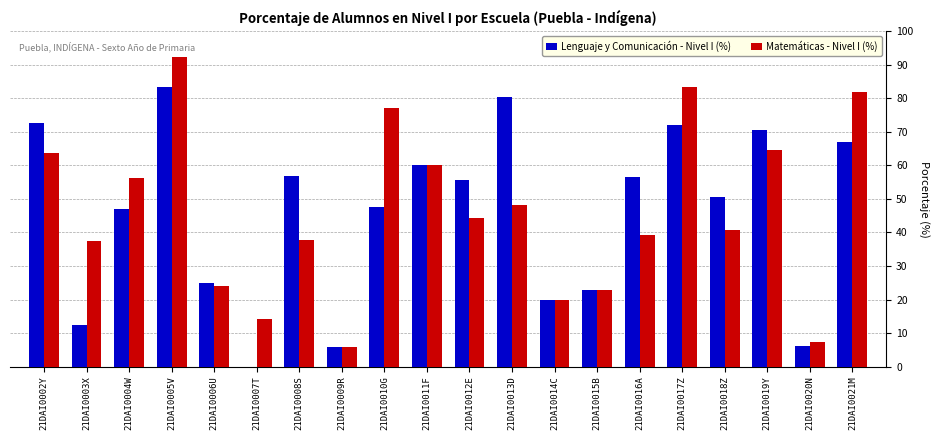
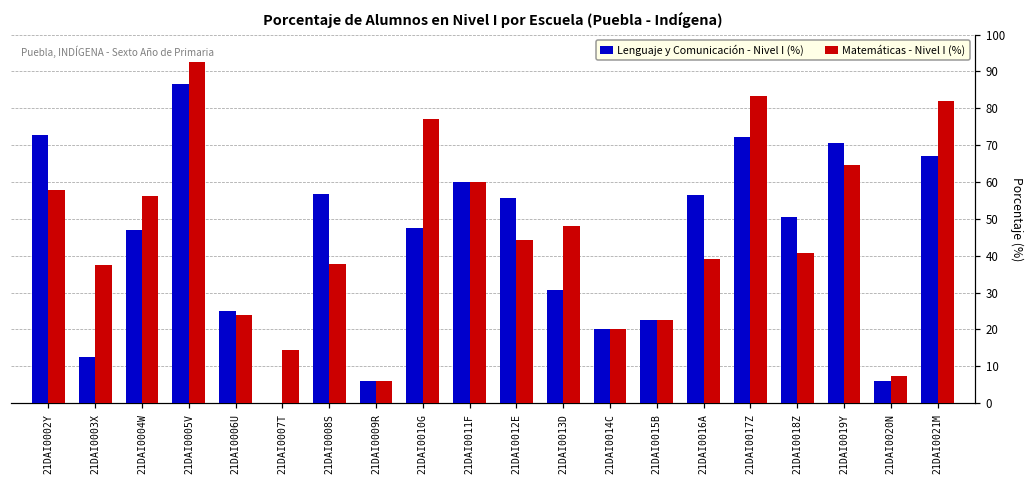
  {
    "Lenguaje y Comunicación - Nivel I (%)": {
      "21DAI0002Y": 73,
      "21DAI0003X": 13,
      "21DAI0004W": 47,
-     "21DAI0005V": 84,
+     "21DAI0005V": 87,
      "21DAI0006U": 25,
      "21DAI0007T": 0,
      "21DAI0008S": 57,
      "21DAI0009R": 6,
      "21DAI0010G": 48,
      "21DAI0011F": 60,
      "21DAI0012E": 56,
-     "21DAI0013D": 80,
+     "21DAI0013D": 31,
      "21DAI0014C": 20,
      "21DAI0015B": 23,
      "21DAI0016A": 57,
      "21DAI0017Z": 72,
      "21DAI0018Z": 51,
      "21DAI0019Y": 71,
      "21DAI0020N": 6,
      "21DAI0021M": 67
    },
    "Matemáticas - Nivel I (%)": {
-     "21DAI0002Y": 64,
+     "21DAI0002Y": 58,
      "21DAI0003X": 38,
      "21DAI0004W": 56,
      "21DAI0005V": 93,
      "21DAI0006U": 24,
      "21DAI0007T": 14,
      "21DAI0008S": 38,
      "21DAI0009R": 6,
      "21DAI0010G": 77,
      "21DAI0011F": 60,
      "21DAI0012E": 44,
      "21DAI0013D": 48,
      "21DAI0014C": 20,
      "21DAI0015B": 23,
      "21DAI0016A": 39,
      "21DAI0017Z": 83,
      "21DAI0018Z": 41,
      "21DAI0019Y": 65,
      "21DAI0020N": 7,
      "21DAI0021M": 82
    }
  }
